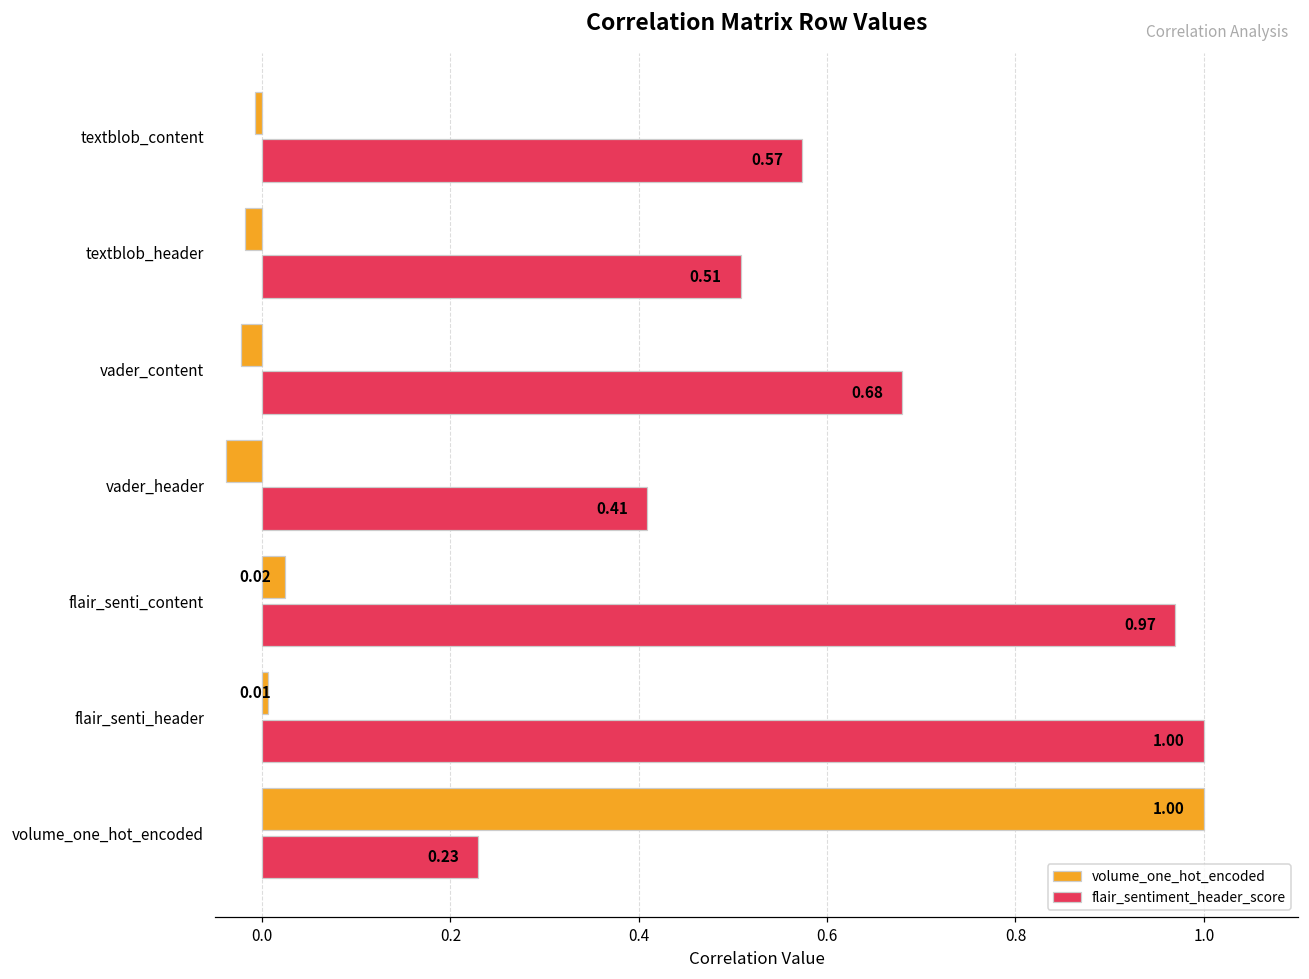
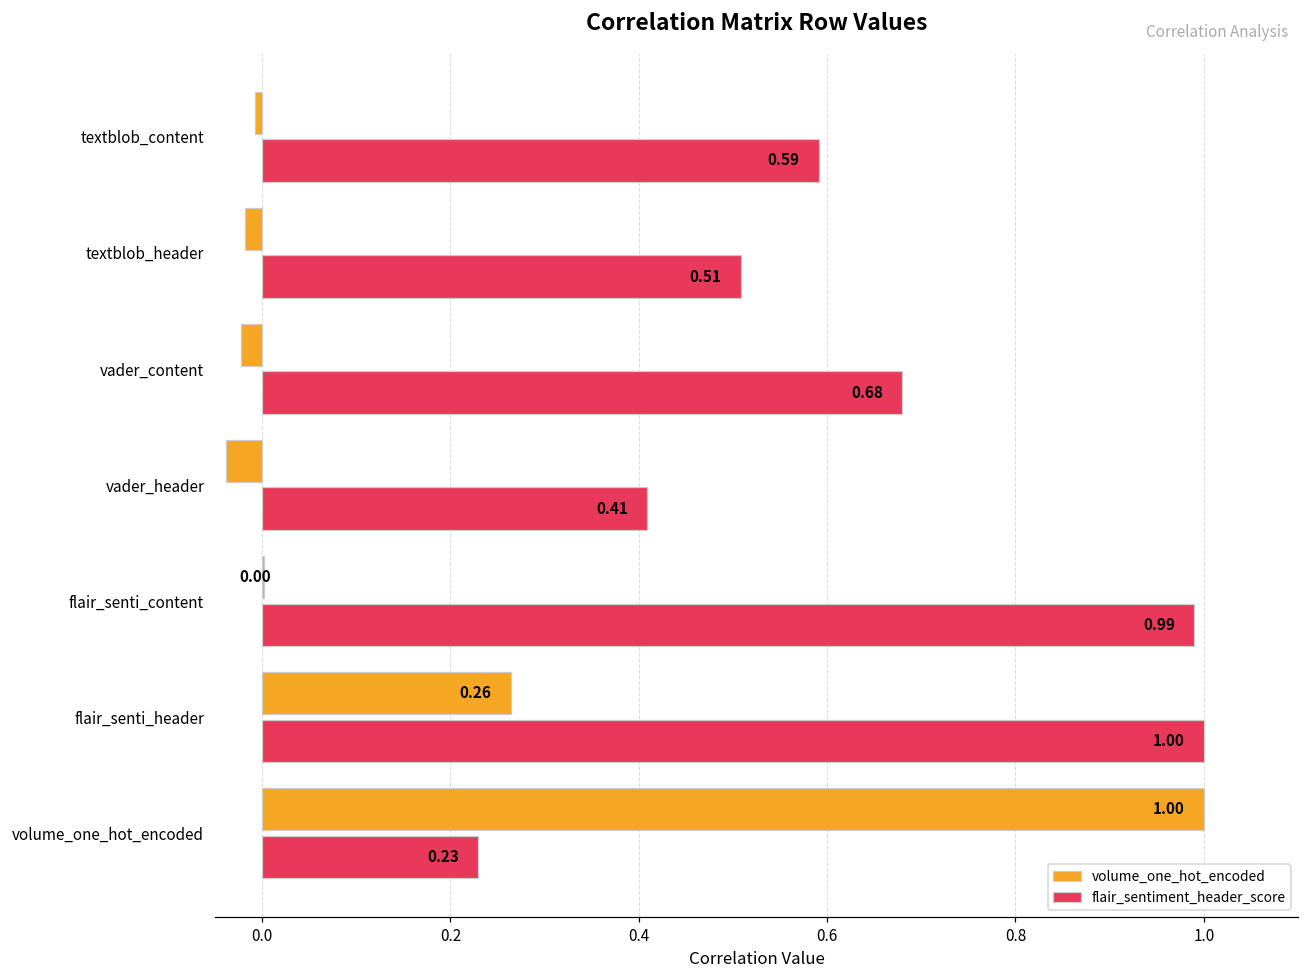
  {
    "volume_one_hot_encoded": {
-     "flair_senti_content": 0.02,
-     "flair_senti_header": 0.01,
+     "flair_senti_content": 0.00,
+     "flair_senti_header": 0.26,
      "volume_one_hot_encoded": 1.00
    },
    "flair_sentiment_header_score": {
-     "textblob_content": 0.57,
+     "textblob_content": 0.59,
      "textblob_header": 0.51,
      "vader_content": 0.68,
      "vader_header": 0.41,
-     "flair_senti_content": 0.97,
+     "flair_senti_content": 0.99,
      "flair_senti_header": 1.00,
      "volume_one_hot_encoded": 0.23
    }
  }
